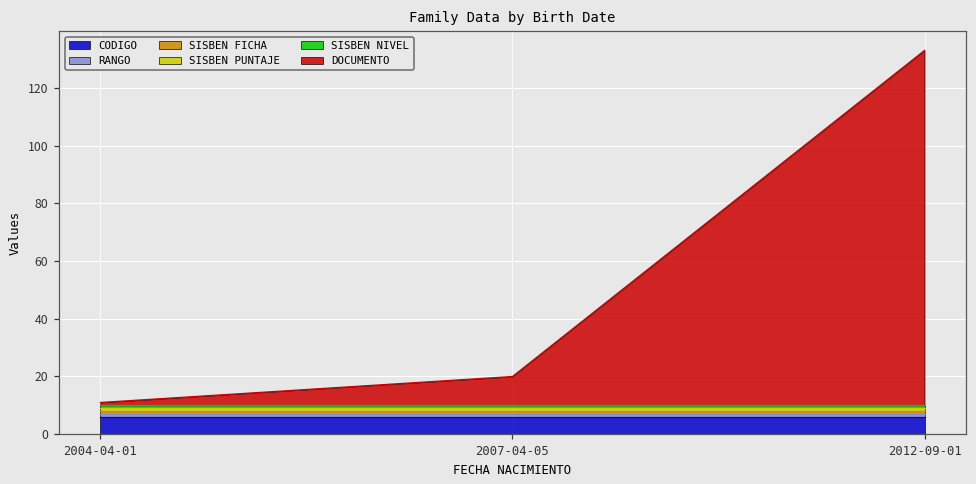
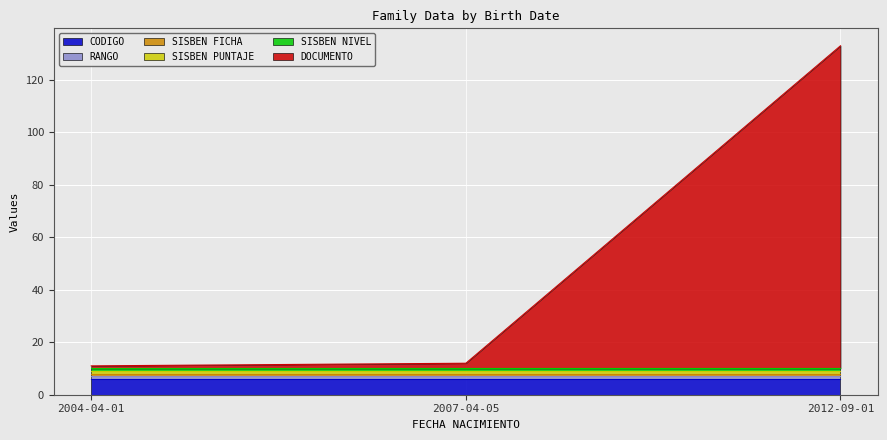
  {
    "CODIGO": {
      "2004-04-01": 6,
      "2007-04-05": 6,
      "2012-09-01": 6
    },
    "RANGO": {
      "2004-04-01": 1,
      "2007-04-05": 1,
      "2012-09-01": 1
    },
    "SISBEN FICHA": {
      "2004-04-01": 1,
      "2007-04-05": 1,
      "2012-09-01": 1
    },
    "SISBEN PUNTAJE": {
      "2004-04-01": 9,
      "2007-04-05": 9,
      "2012-09-01": 9
    },
    "SISBEN NIVEL": {
      "2004-04-01": 1,
      "2007-04-05": 1,
      "2012-09-01": 1
    },
    "DOCUMENTO": {
      "2004-04-01": 1,
-     "2007-04-05": 10,
+     "2007-04-05": 2,
      "2012-09-01": 123
    }
  }
